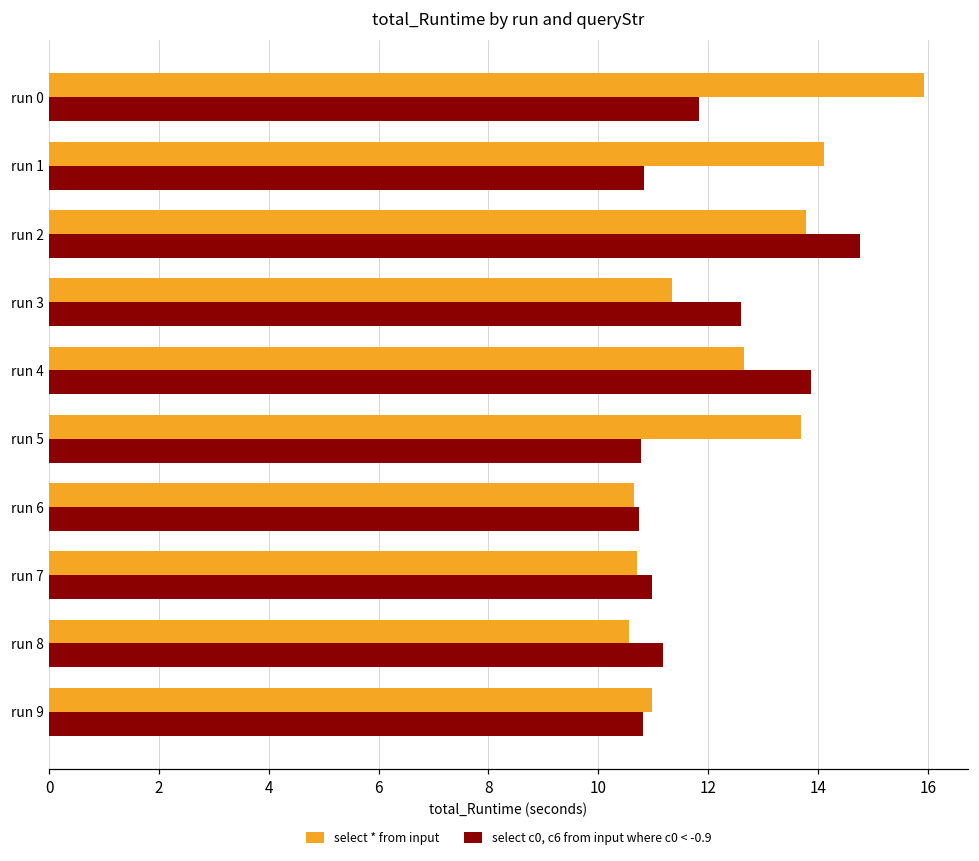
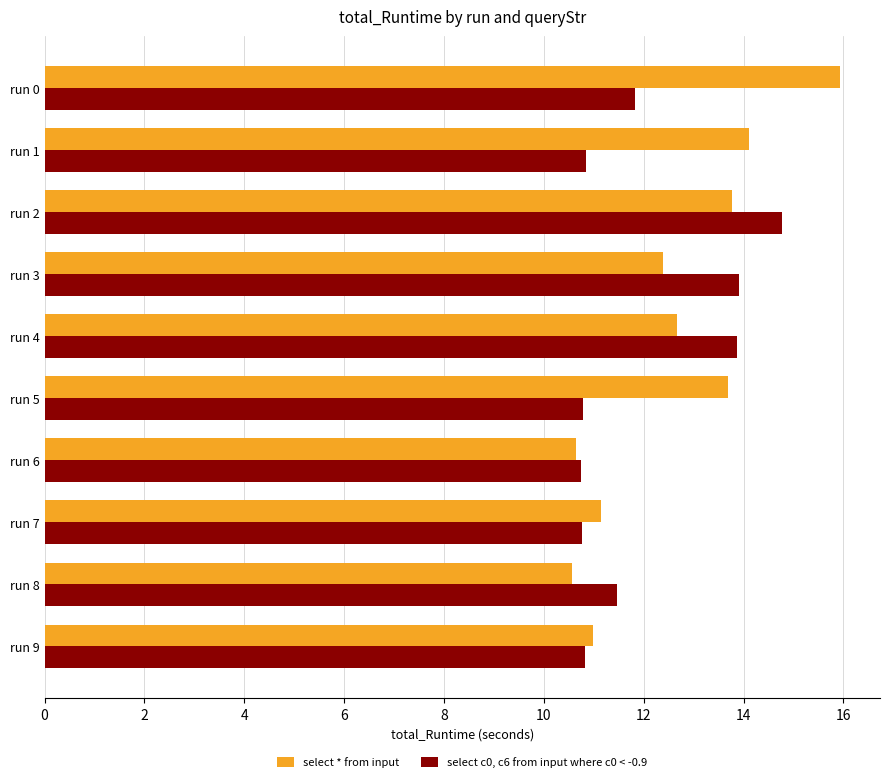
  {
    "select * from input": {
      "run 0": 15.9,
      "run 1": 14.1,
      "run 2": 13.8,
-     "run 3": 11.3,
+     "run 3": 12.4,
      "run 4": 12.7,
      "run 5": 13.7,
      "run 6": 10.6,
-     "run 7": 10.7,
+     "run 7": 11.1,
      "run 8": 10.6,
      "run 9": 11.0
    },
    "select c0, c6 from input where c0 < -0.9": {
      "run 0": 11.8,
      "run 1": 10.8,
      "run 2": 14.8,
-     "run 3": 12.6,
+     "run 3": 13.9,
      "run 4": 13.9,
      "run 5": 10.8,
      "run 6": 10.7,
-     "run 7": 11.0,
-     "run 8": 11.2,
+     "run 7": 10.8,
+     "run 8": 11.5,
      "run 9": 10.8
    }
  }
